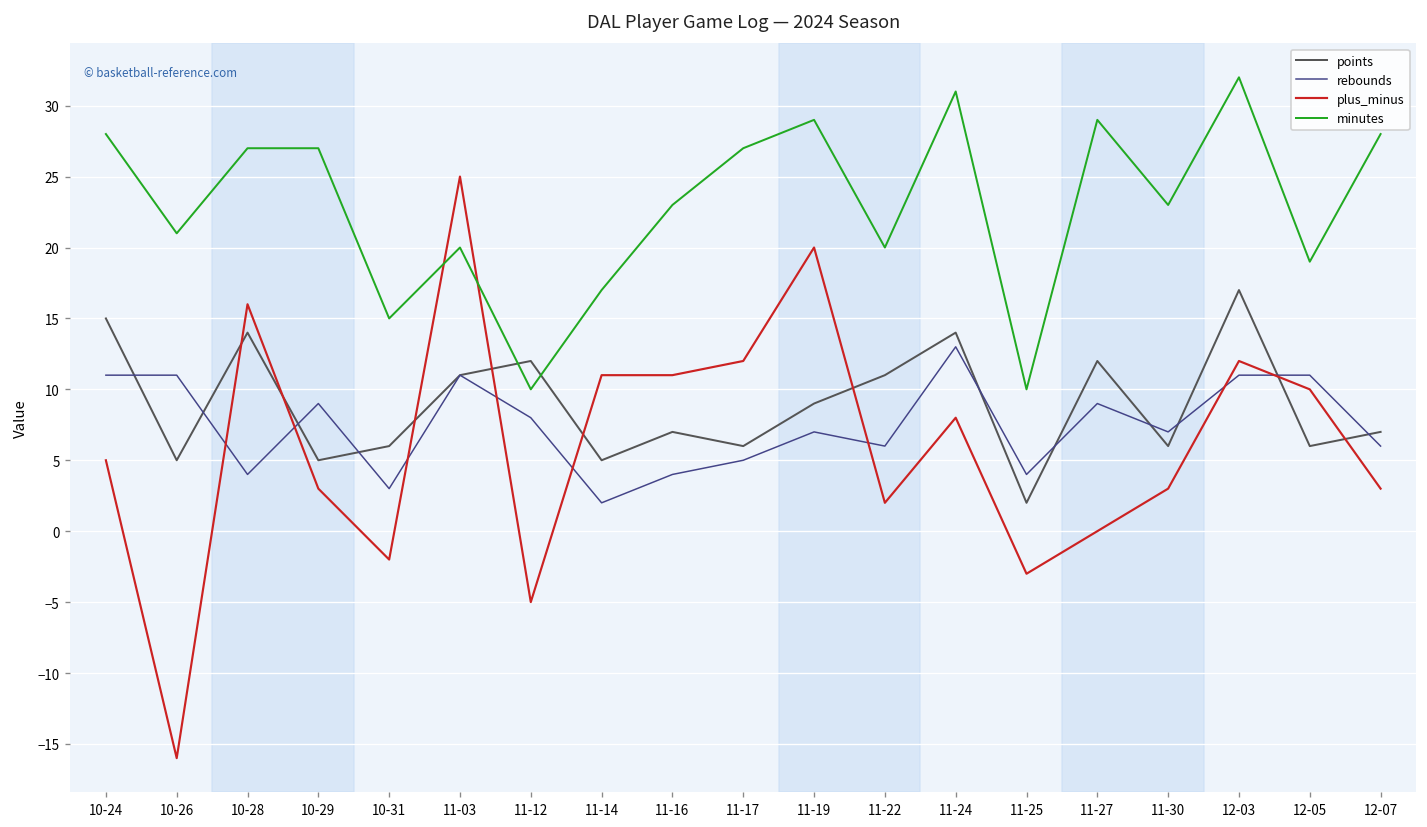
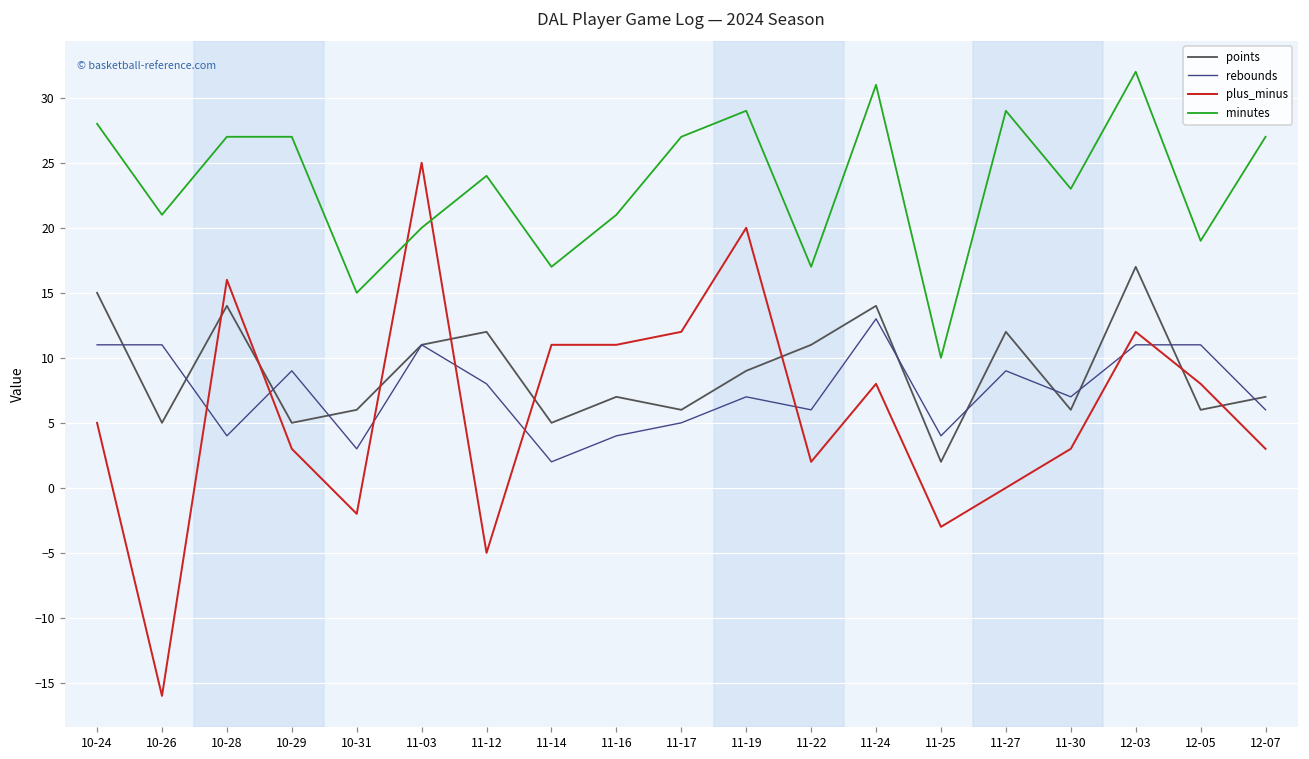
  {
    "plus_minus": {
      "10-24": 5,
      "10-26": -16,
      "10-28": 16,
      "10-29": 3,
      "10-31": -2,
      "11-03": 25,
      "11-12": -5,
      "11-14": 11,
      "11-16": 11,
      "11-17": 12,
      "11-19": 20,
      "11-22": 2,
      "11-24": 8,
      "11-25": -3,
      "11-27": 0,
      "11-30": 3,
      "12-03": 12,
-     "12-05": 10,
+     "12-05": 8,
      "12-07": 3
    },
    "minutes": {
      "10-24": 28,
      "10-26": 21,
      "10-28": 27,
      "10-29": 27,
      "10-31": 15,
      "11-03": 20,
-     "11-12": 10,
+     "11-12": 24,
      "11-14": 17,
-     "11-16": 23,
+     "11-16": 21,
      "11-17": 27,
      "11-19": 29,
-     "11-22": 20,
+     "11-22": 17,
      "11-24": 31,
      "11-25": 10,
      "11-27": 29,
      "11-30": 23,
      "12-03": 32,
      "12-05": 19,
-     "12-07": 28
+     "12-07": 27
    }
  }
